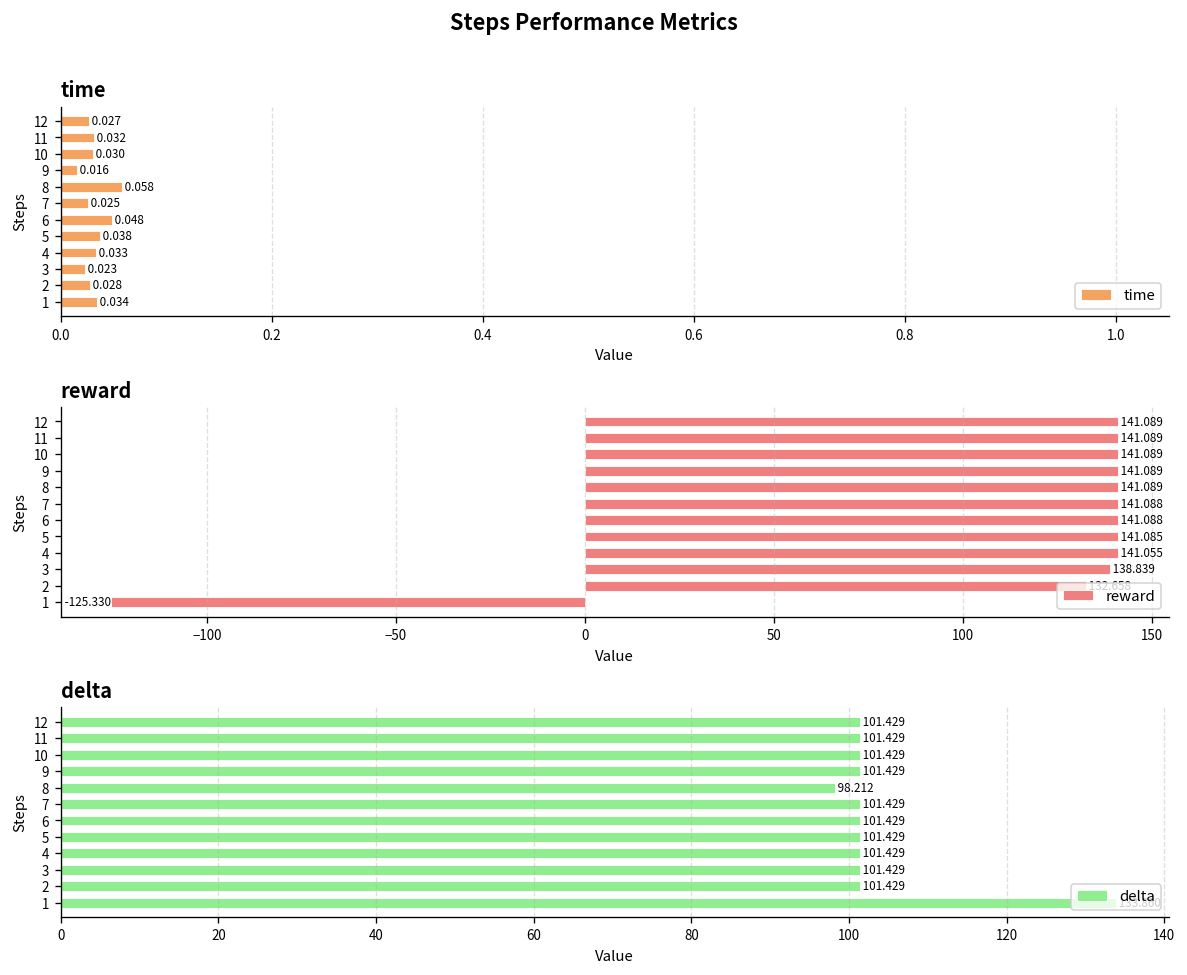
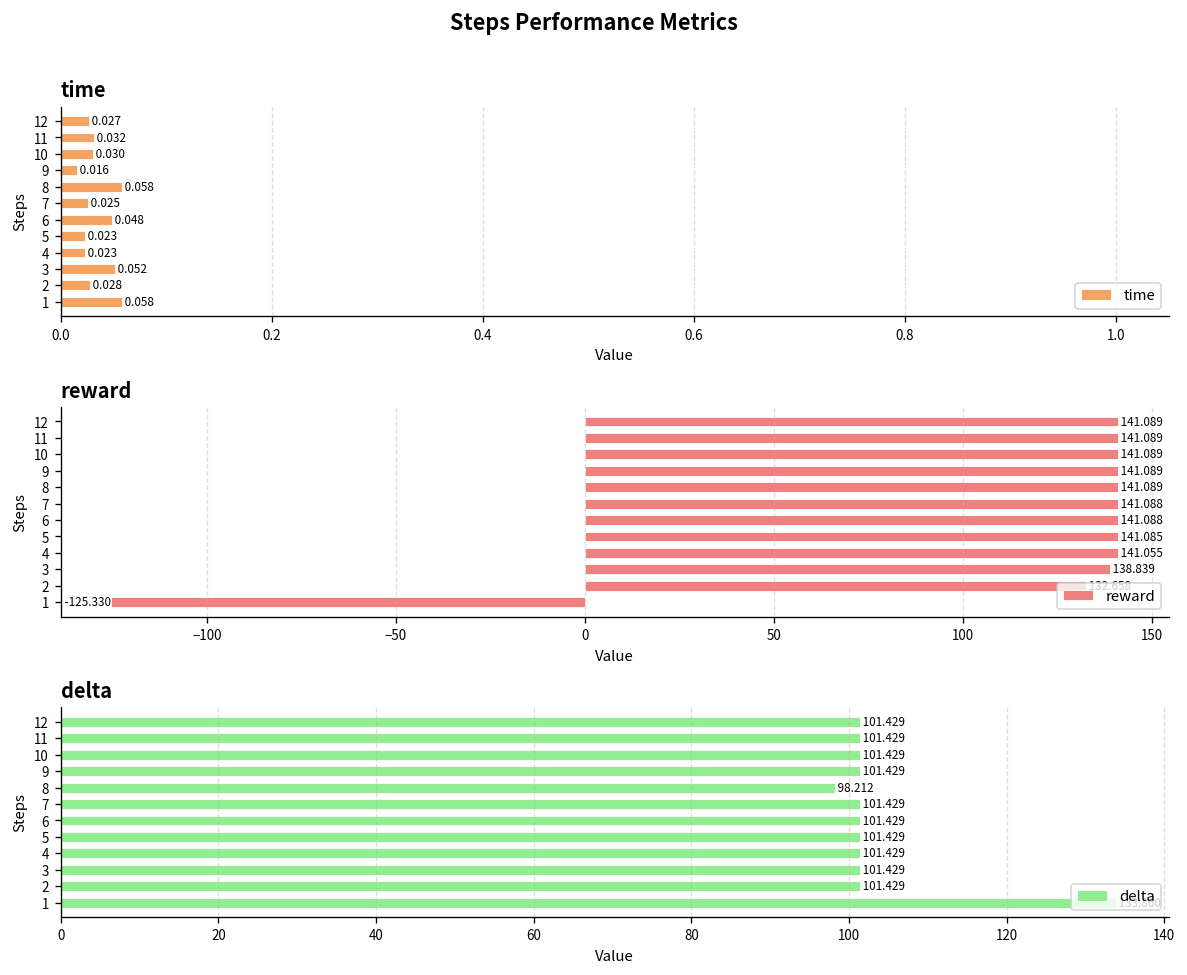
  {
    "time": {
      "time": {
        "12": 0.027,
        "11": 0.032,
        "10": 0.030,
        "9": 0.016,
        "8": 0.058,
        "7": 0.025,
        "6": 0.048,
-       "5": 0.038,
-       "4": 0.033,
-       "3": 0.023,
+       "5": 0.023,
+       "4": 0.023,
+       "3": 0.052,
        "2": 0.028,
-       "1": 0.034
+       "1": 0.058
      }
    },
    "reward": {
      "reward": {
        "12": 141.089,
        "11": 141.089,
        "10": 141.089,
        "9": 141.089,
        "8": 141.089,
        "7": 141.088,
        "6": 141.088,
        "5": 141.085,
        "4": 141.055,
        "3": 138.839,
        "1": -125.330
      }
    },
    "delta": {
      "delta": {
        "12": 101.429,
        "11": 101.429,
        "10": 101.429,
        "9": 101.429,
        "8": 98.212,
        "7": 101.429,
        "6": 101.429,
        "5": 101.429,
        "4": 101.429,
        "3": 101.429,
        "2": 101.429
      }
    }
  }
